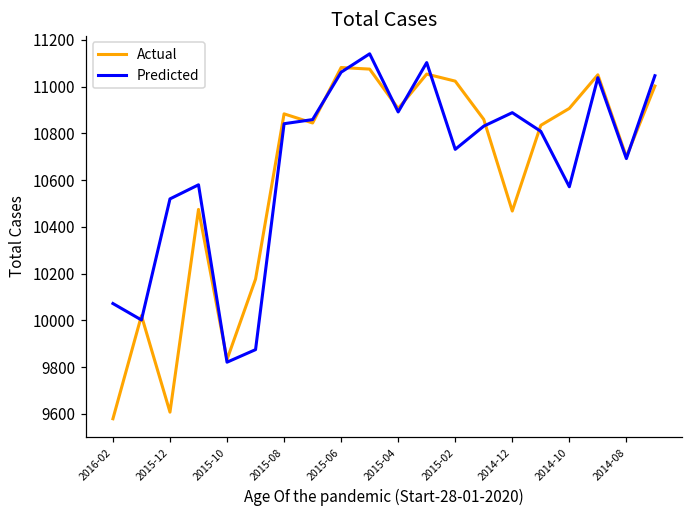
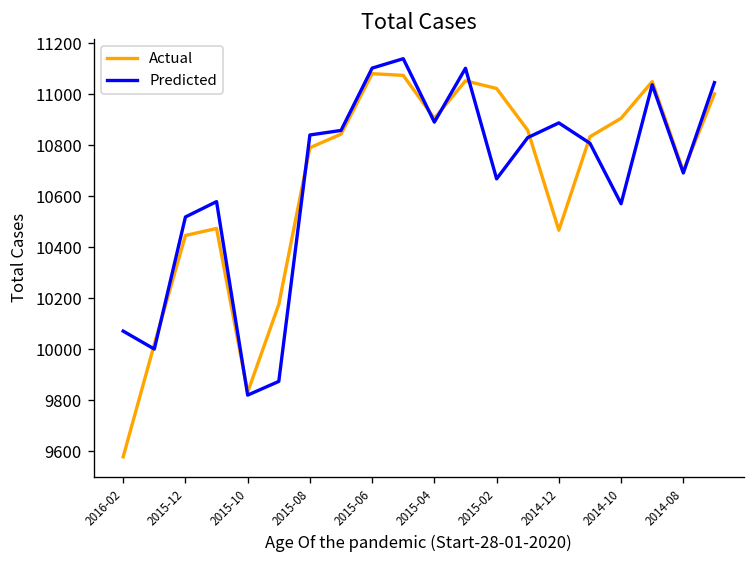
  {
    "Actual": {
      "2016-02": 9580,
-     "2015-12": 9610,
-     "2015-08": 10880,
+     "2015-12": 10450,
+     "2015-08": 10790,
      "2015-06": 11080,
      "2015-04": 10910,
      "2015-02": 11020,
      "2014-12": 10470,
      "2014-10": 10910
    },
    "Predicted": {
      "2016-02": 10070,
      "2015-12": 10520,
      "2015-08": 10840,
-     "2015-06": 11060,
+     "2015-06": 11100,
      "2015-04": 10890,
-     "2015-02": 10730,
+     "2015-02": 10670,
      "2014-12": 10890,
      "2014-10": 10570
    }
  }
